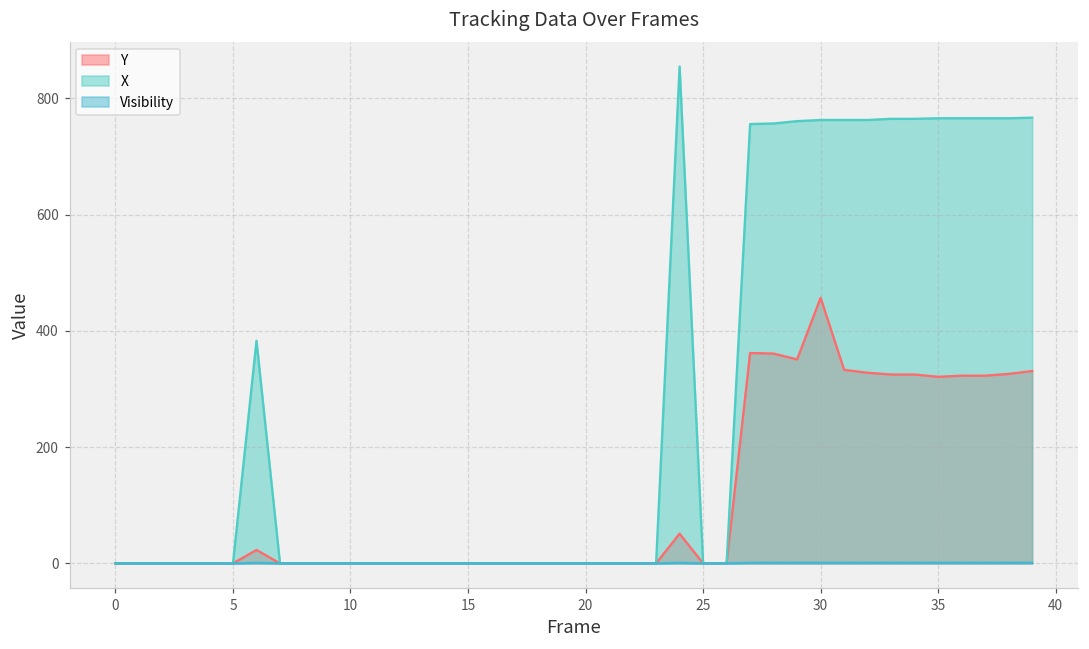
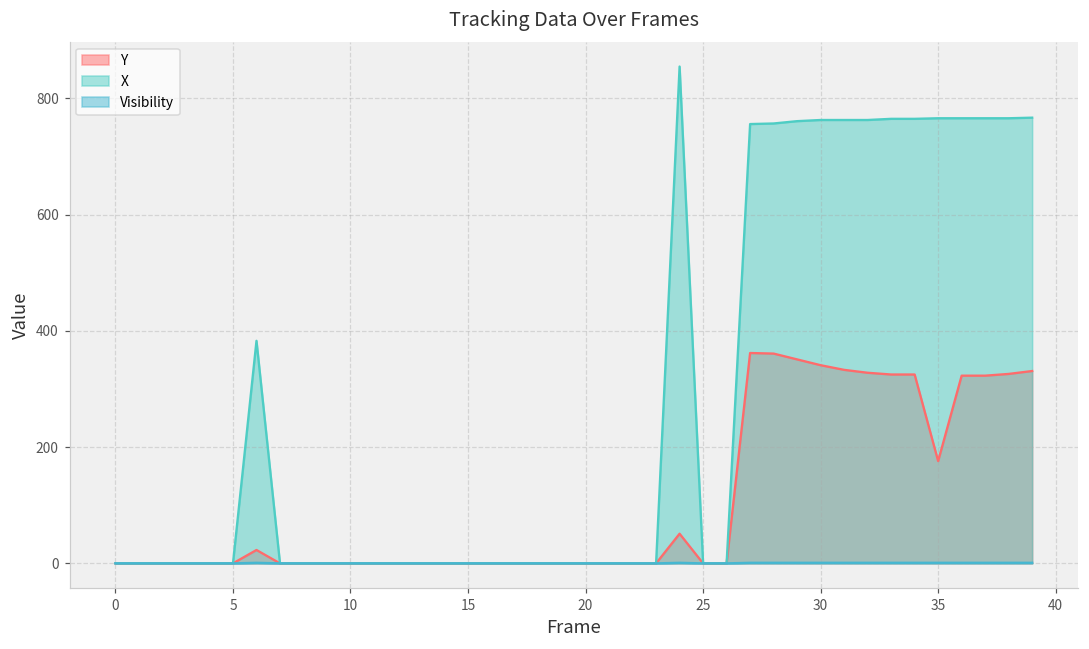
  {
    "Y": {
-     "30": 460,
-     "35": 320
+     "30": 340,
+     "35": 180
    }
  }
